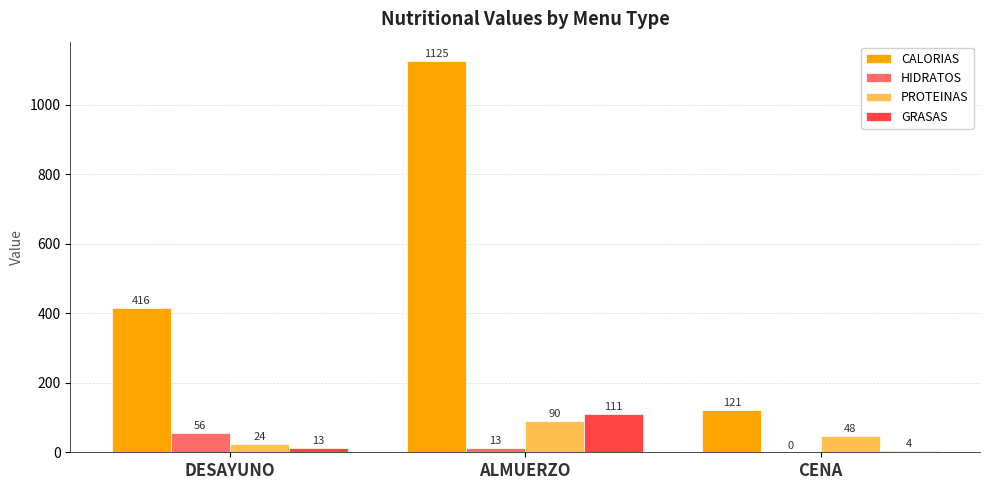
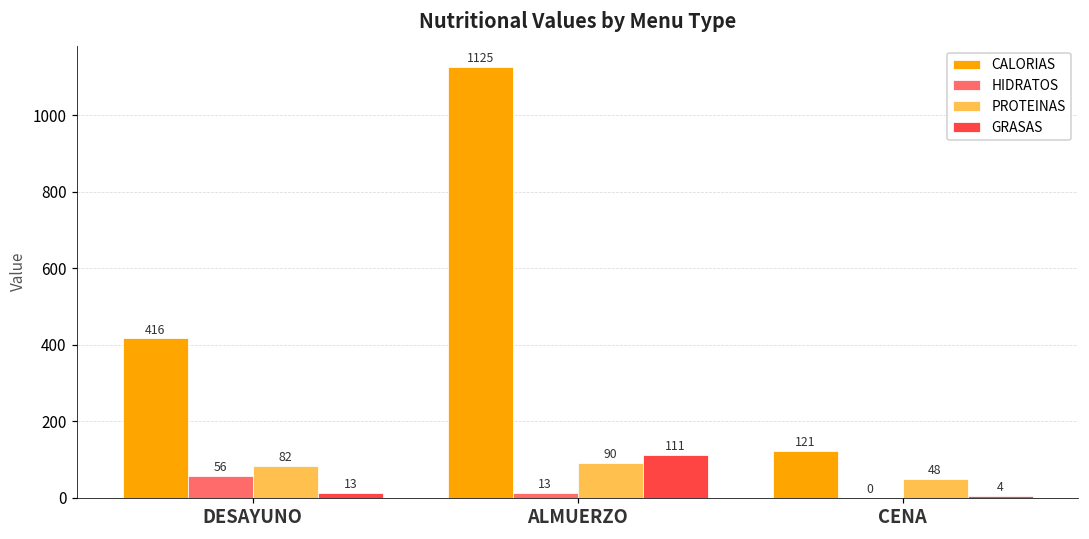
  {
    "CALORIAS": {
      "DESAYUNO": 416,
      "ALMUERZO": 1125,
      "CENA": 121
    },
    "PROTEINAS": {
-     "DESAYUNO": 24,
+     "DESAYUNO": 82,
      "ALMUERZO": 90,
      "CENA": 48
    }
  }
